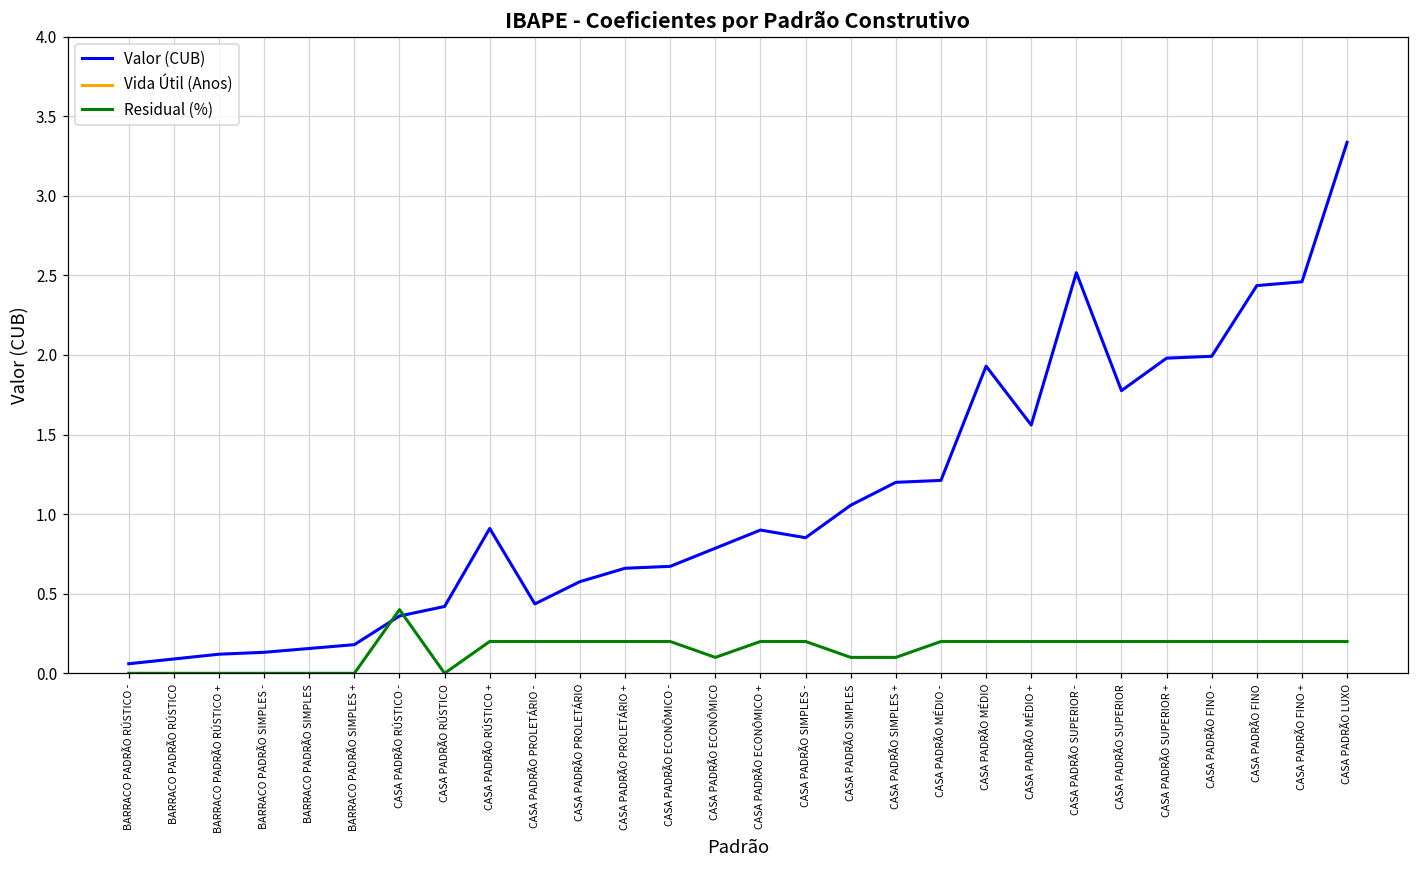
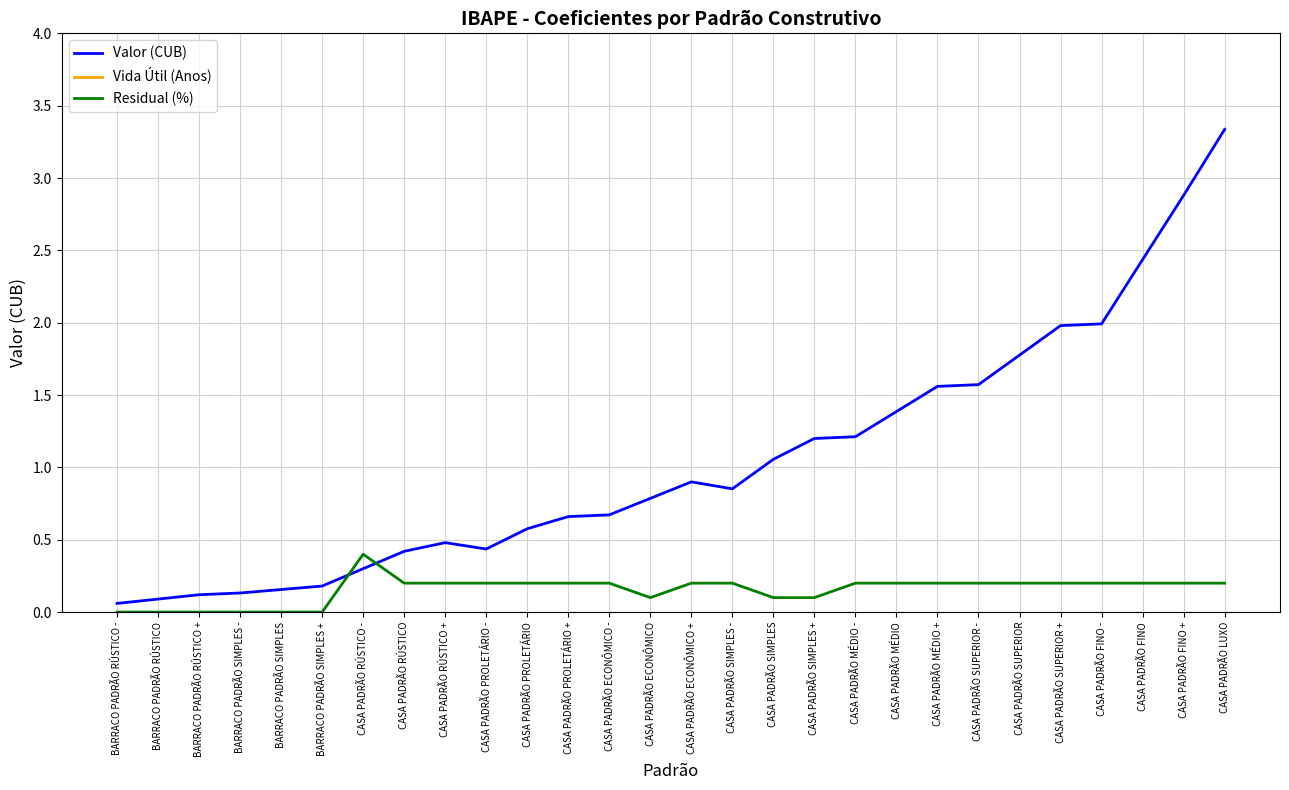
  {
    "Valor (CUB)": {
      "BARRACO PADRÃO RÚSTICO -": 0.06,
      "BARRACO PADRÃO RÚSTICO": 0.09,
      "BARRACO PADRÃO RÚSTICO +": 0.12,
      "BARRACO PADRÃO SIMPLES -": 0.13,
      "BARRACO PADRÃO SIMPLES": 0.16,
      "BARRACO PADRÃO SIMPLES +": 0.18,
-     "CASA PADRÃO RÚSTICO -": 0.36,
+     "CASA PADRÃO RÚSTICO -": 0.30,
      "CASA PADRÃO RÚSTICO": 0.42,
-     "CASA PADRÃO RÚSTICO +": 0.91,
+     "CASA PADRÃO RÚSTICO +": 0.48,
      "CASA PADRÃO PROLETÁRIO -": 0.44,
      "CASA PADRÃO PROLETÁRIO": 0.58,
      "CASA PADRÃO PROLETÁRIO +": 0.66,
      "CASA PADRÃO ECONÔMICO -": 0.67,
      "CASA PADRÃO ECONÔMICO": 0.79,
      "CASA PADRÃO ECONÔMICO +": 0.90,
      "CASA PADRÃO SIMPLES -": 0.85,
      "CASA PADRÃO SIMPLES": 1.06,
      "CASA PADRÃO SIMPLES +": 1.20,
      "CASA PADRÃO MÉDIO -": 1.21,
-     "CASA PADRÃO MÉDIO": 1.93,
+     "CASA PADRÃO MÉDIO": 1.39,
      "CASA PADRÃO MÉDIO +": 1.56,
-     "CASA PADRÃO SUPERIOR -": 2.52,
+     "CASA PADRÃO SUPERIOR -": 1.57,
      "CASA PADRÃO SUPERIOR": 1.78,
      "CASA PADRÃO SUPERIOR +": 1.98,
      "CASA PADRÃO FINO -": 1.99,
      "CASA PADRÃO FINO": 2.44,
-     "CASA PADRÃO FINO +": 2.46,
+     "CASA PADRÃO FINO +": 2.88,
      "CASA PADRÃO LUXO": 3.34
    },
    "Residual (%)": {
      "BARRACO PADRÃO RÚSTICO -": 0.0,
      "BARRACO PADRÃO RÚSTICO": 0.0,
      "BARRACO PADRÃO RÚSTICO +": 0.0,
      "BARRACO PADRÃO SIMPLES -": 0.0,
      "BARRACO PADRÃO SIMPLES": 0.0,
      "BARRACO PADRÃO SIMPLES +": 0.0,
      "CASA PADRÃO RÚSTICO -": 0.4,
-     "CASA PADRÃO RÚSTICO": 0.0,
+     "CASA PADRÃO RÚSTICO": 0.2,
      "CASA PADRÃO RÚSTICO +": 0.2,
      "CASA PADRÃO PROLETÁRIO -": 0.2,
      "CASA PADRÃO PROLETÁRIO": 0.2,
      "CASA PADRÃO PROLETÁRIO +": 0.2,
      "CASA PADRÃO ECONÔMICO -": 0.2,
      "CASA PADRÃO ECONÔMICO": 0.1,
      "CASA PADRÃO ECONÔMICO +": 0.2,
      "CASA PADRÃO SIMPLES -": 0.2,
      "CASA PADRÃO SIMPLES": 0.1,
      "CASA PADRÃO SIMPLES +": 0.1,
      "CASA PADRÃO MÉDIO -": 0.2,
      "CASA PADRÃO MÉDIO": 0.2,
      "CASA PADRÃO MÉDIO +": 0.2,
      "CASA PADRÃO SUPERIOR -": 0.2,
      "CASA PADRÃO SUPERIOR": 0.2,
      "CASA PADRÃO SUPERIOR +": 0.2,
      "CASA PADRÃO FINO -": 0.2,
      "CASA PADRÃO FINO": 0.2,
      "CASA PADRÃO FINO +": 0.2,
      "CASA PADRÃO LUXO": 0.2
    }
  }
